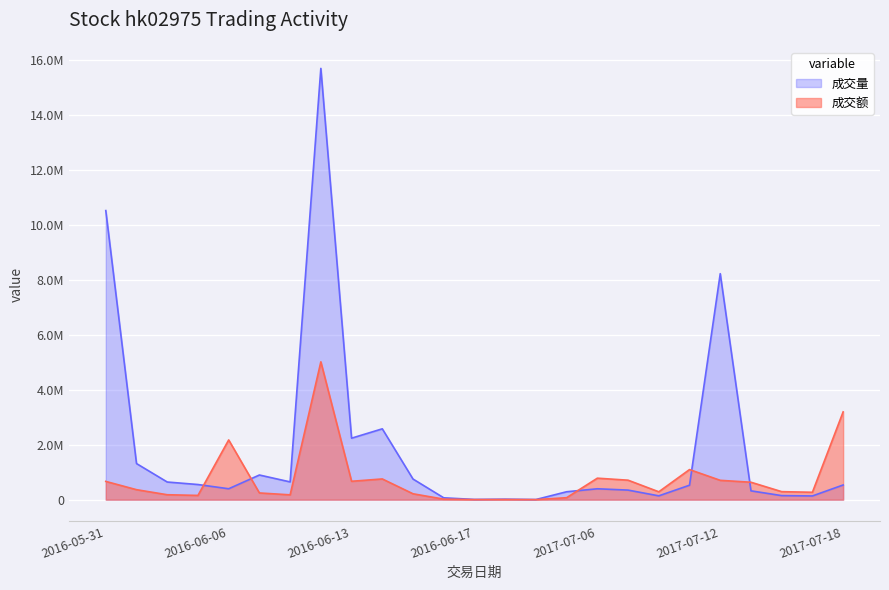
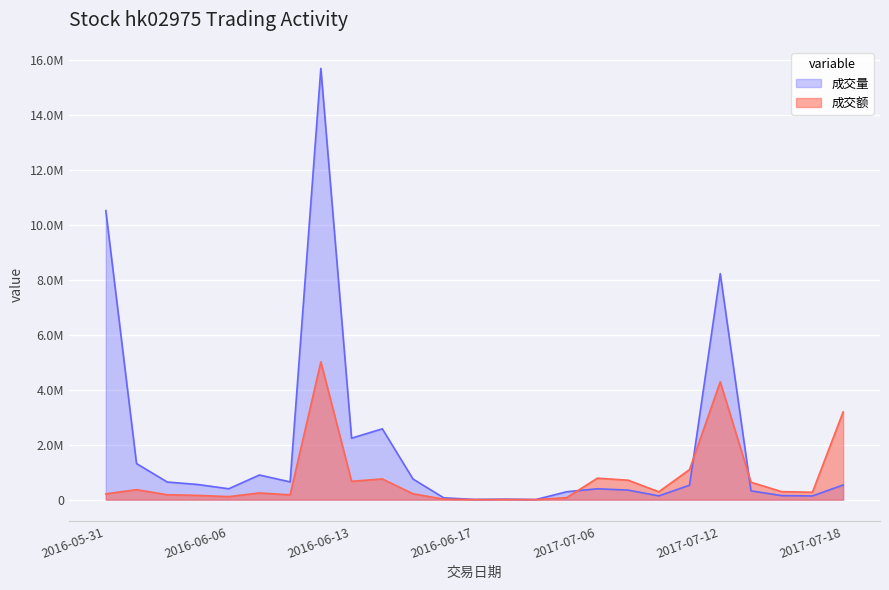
  {
    "成交量": {
      "2016-05-31": 10500000,
      "2016-06-06": 400000,
      "2016-06-13": 2200000,
      "2017-07-06": 400000,
      "2017-07-12": 8200000,
      "2017-07-18": 500000
    },
    "成交额": {
-     "2016-05-31": 700000,
-     "2016-06-06": 2200000,
+     "2016-05-31": 200000,
+     "2016-06-06": 100000,
      "2016-06-13": 700000,
      "2017-07-06": 800000,
-     "2017-07-12": 700000,
+     "2017-07-12": 4300000,
      "2017-07-18": 3200000
    }
  }
